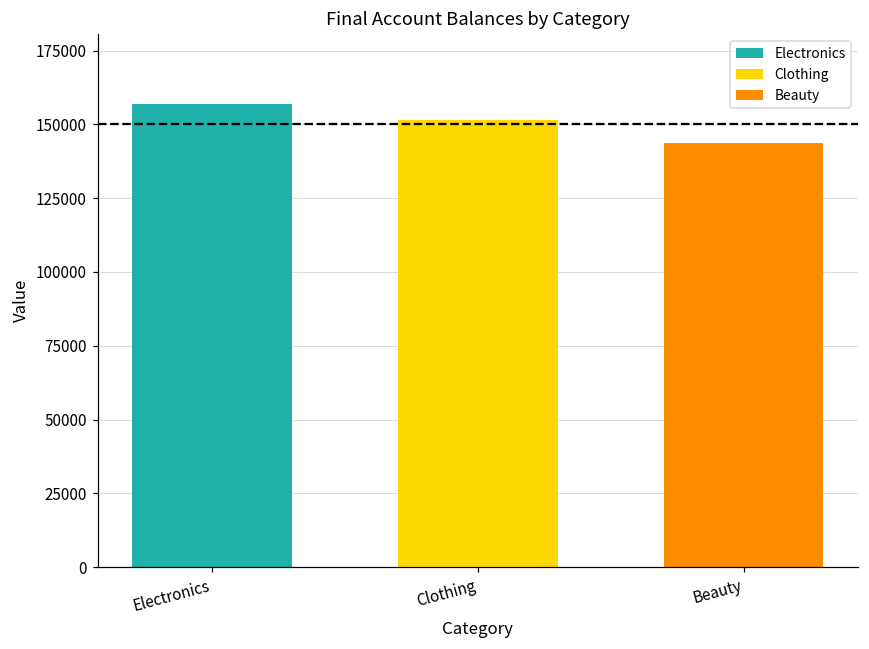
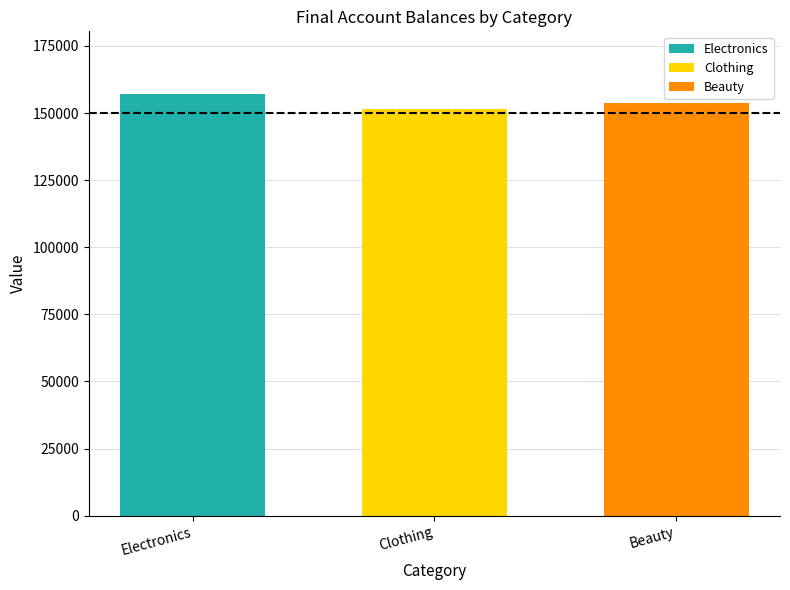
  {
    "Electronics": 157000,
    "Clothing": 152000,
-   "Beauty": 144000
+   "Beauty": 154000
  }
